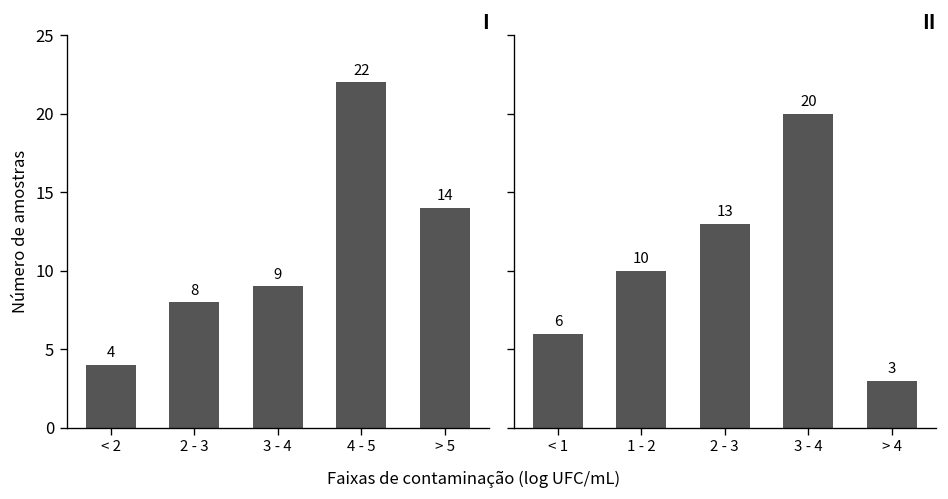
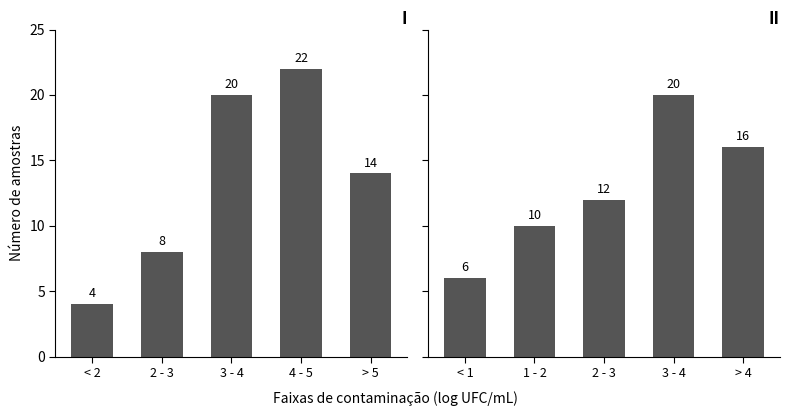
  {
    "I": {
      "< 2": 4,
      "2 - 3": 8,
-     "3 - 4": 9,
+     "3 - 4": 20,
      "4 - 5": 22,
      "> 5": 14
    },
    "II": {
      "< 1": 6,
      "1 - 2": 10,
-     "2 - 3": 13,
+     "2 - 3": 12,
      "3 - 4": 20,
-     "> 4": 3
+     "> 4": 16
    }
  }
